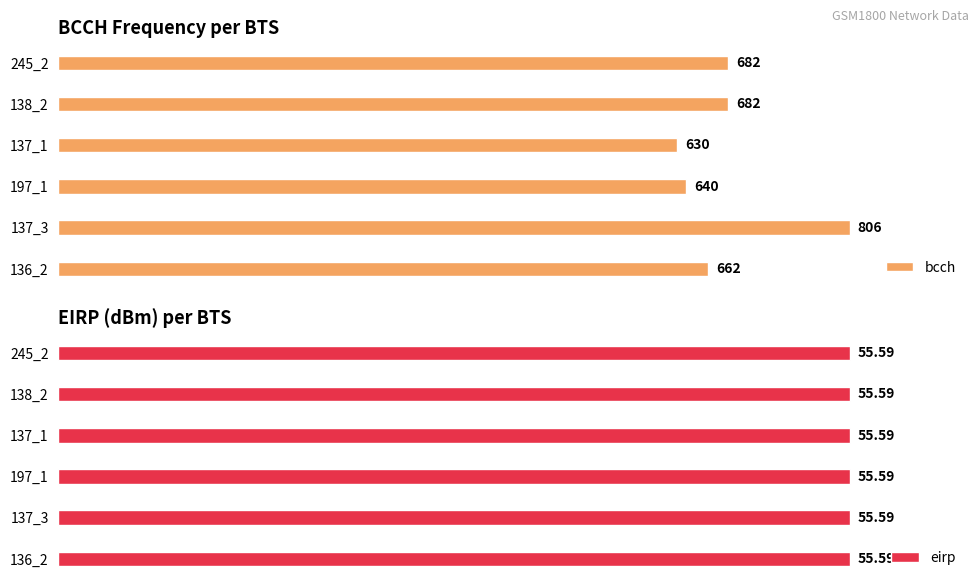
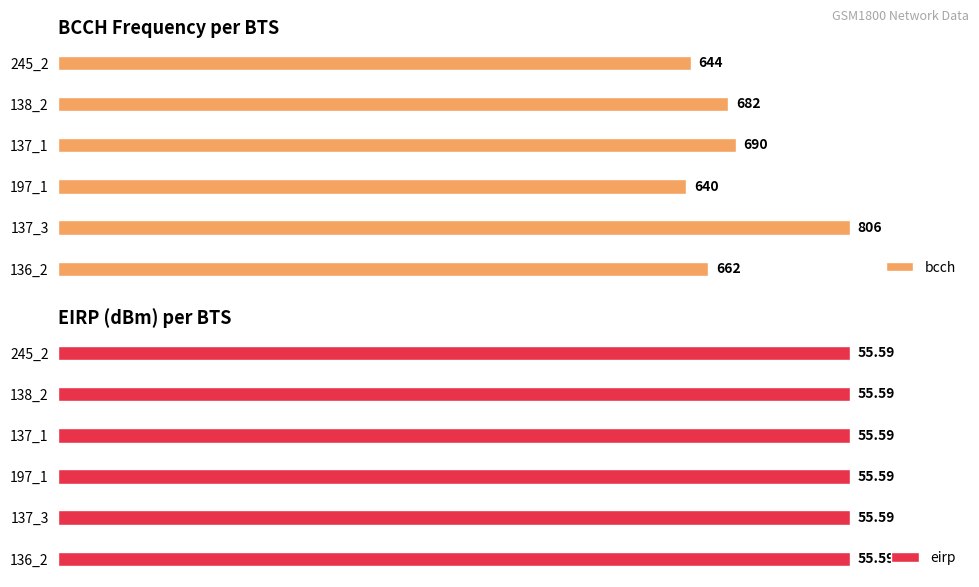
  {
    "BCCH Frequency per BTS": {
-     "245_2": 682,
+     "245_2": 644,
      "138_2": 682,
-     "137_1": 630,
+     "137_1": 690,
      "197_1": 640,
      "137_3": 806,
      "136_2": 662
    },
    "EIRP (dBm) per BTS": {
      "245_2": 55.59,
      "138_2": 55.59,
      "137_1": 55.59,
      "197_1": 55.59,
      "137_3": 55.59,
      "136_2": 55.59
    }
  }
